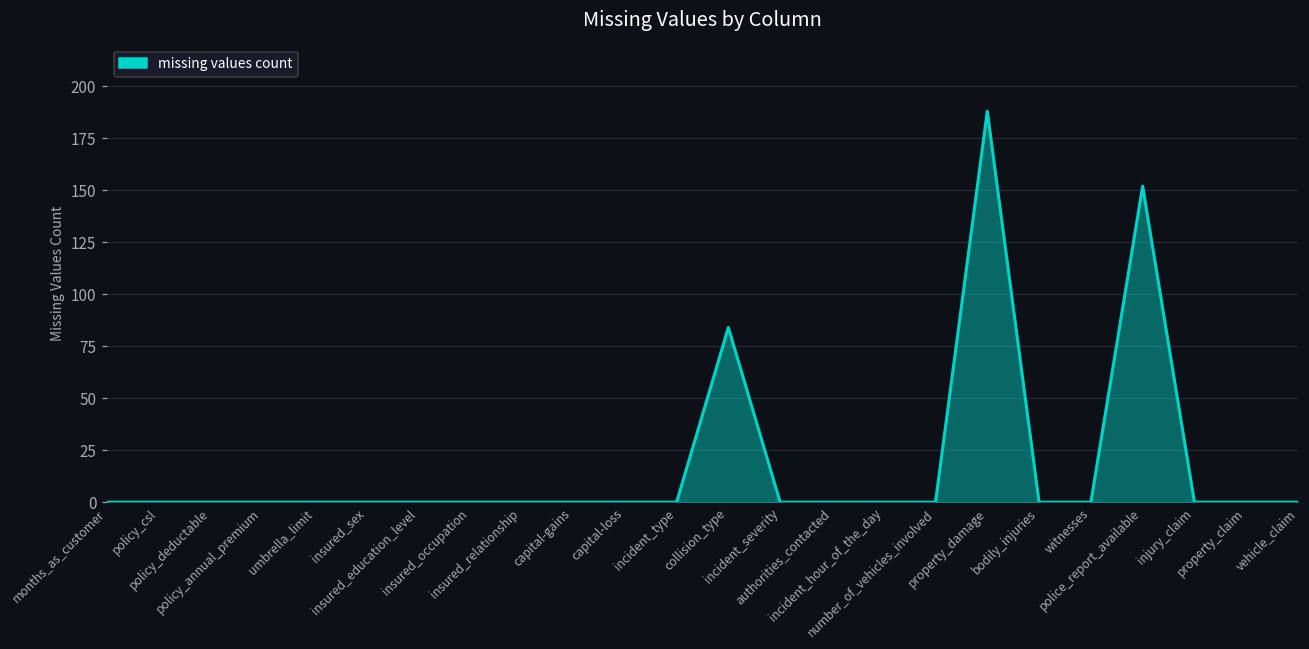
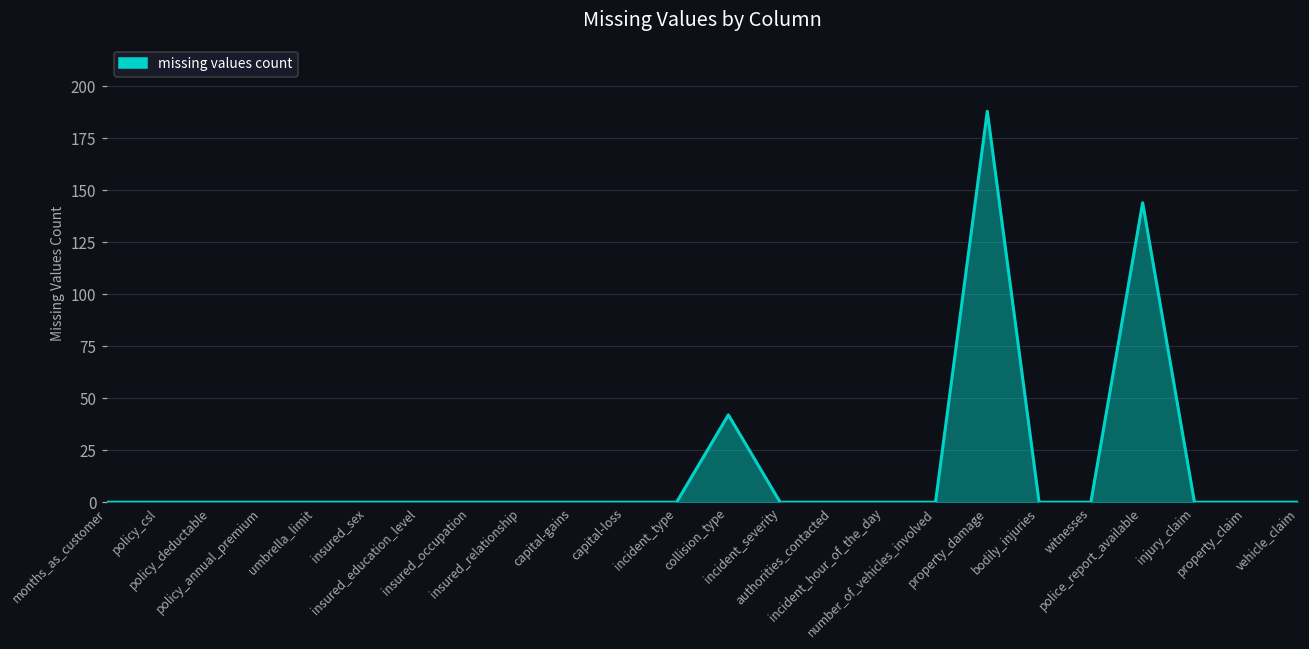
  {
    "months_as_customer": 0,
    "policy_csl": 0,
    "policy_deductable": 0,
    "policy_annual_premium": 0,
    "umbrella_limit": 0,
    "insured_sex": 0,
    "insured_education_level": 0,
    "insured_occupation": 0,
    "insured_relationship": 0,
    "capital-gains": 0,
    "capital-loss": 0,
    "incident_type": 0,
-   "collision_type": 84,
+   "collision_type": 42,
    "incident_severity": 0,
    "authorities_contacted": 0,
    "incident_hour_of_the_day": 0,
    "number_of_vehicles_involved": 0,
    "property_damage": 188,
    "bodily_injuries": 0,
    "witnesses": 0,
-   "police_report_available": 152,
+   "police_report_available": 144,
    "injury_claim": 0,
    "property_claim": 0,
    "vehicle_claim": 0
  }
